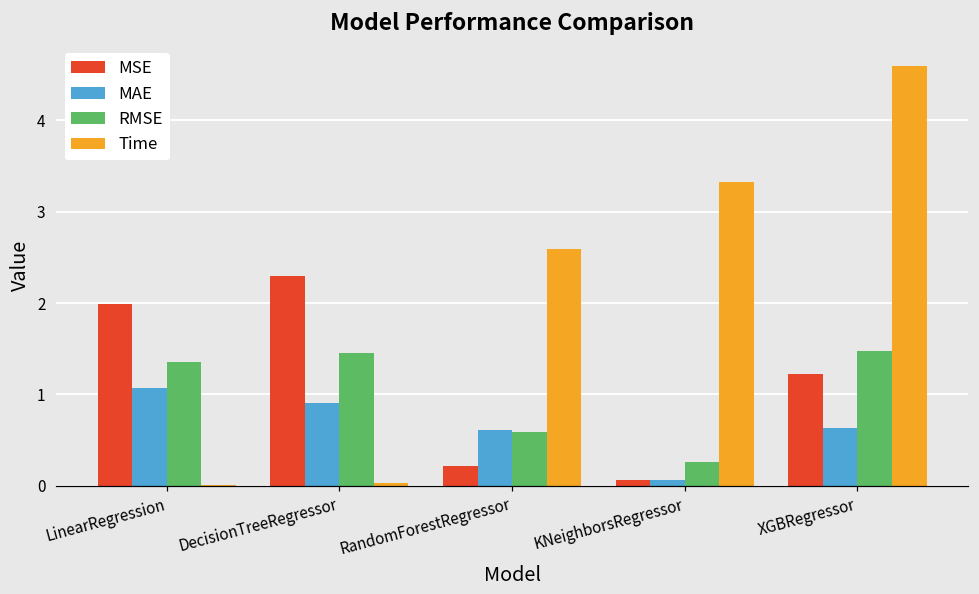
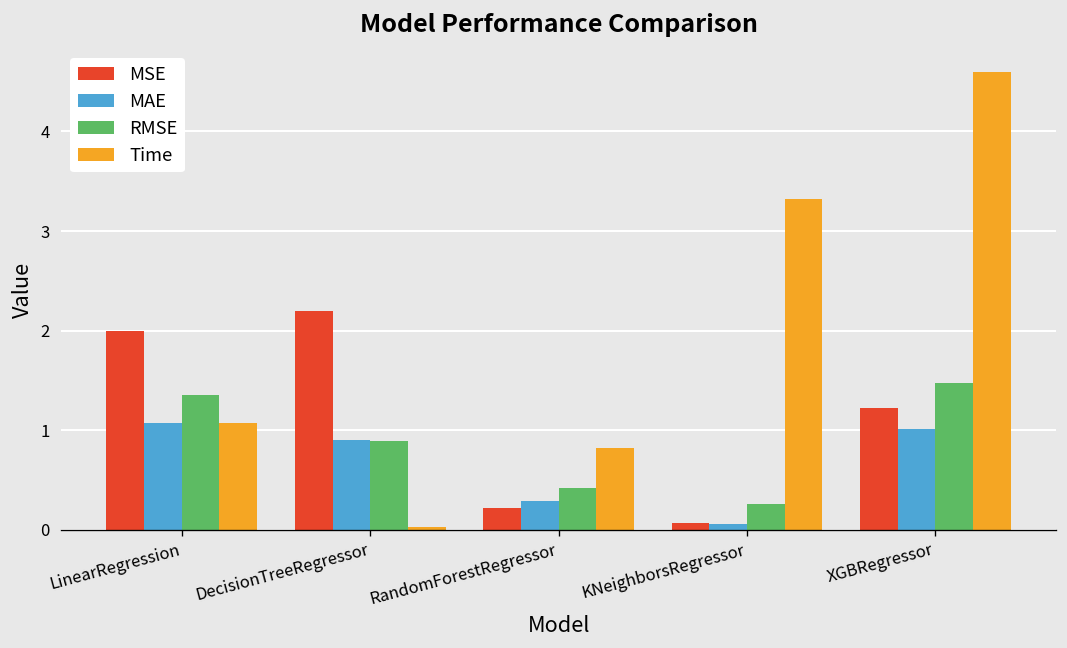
  {
    "MSE": {
      "LinearRegression": 2.0,
-     "DecisionTreeRegressor": 2.3,
+     "DecisionTreeRegressor": 2.2,
      "RandomForestRegressor": 0.2,
      "KNeighborsRegressor": 0.1,
      "XGBRegressor": 1.2
    },
    "MAE": {
      "LinearRegression": 1.1,
      "DecisionTreeRegressor": 0.9,
-     "RandomForestRegressor": 0.6,
+     "RandomForestRegressor": 0.3,
      "KNeighborsRegressor": 0.1,
-     "XGBRegressor": 0.6
+     "XGBRegressor": 1.0
    },
    "RMSE": {
      "LinearRegression": 1.4,
-     "DecisionTreeRegressor": 1.5,
-     "RandomForestRegressor": 0.6,
+     "DecisionTreeRegressor": 0.9,
+     "RandomForestRegressor": 0.4,
      "KNeighborsRegressor": 0.3,
      "XGBRegressor": 1.5
    },
    "Time": {
-     "LinearRegression": 0.0,
+     "LinearRegression": 1.1,
      "DecisionTreeRegressor": 0.0,
-     "RandomForestRegressor": 2.6,
+     "RandomForestRegressor": 0.8,
      "KNeighborsRegressor": 3.3,
      "XGBRegressor": 4.6
    }
  }
